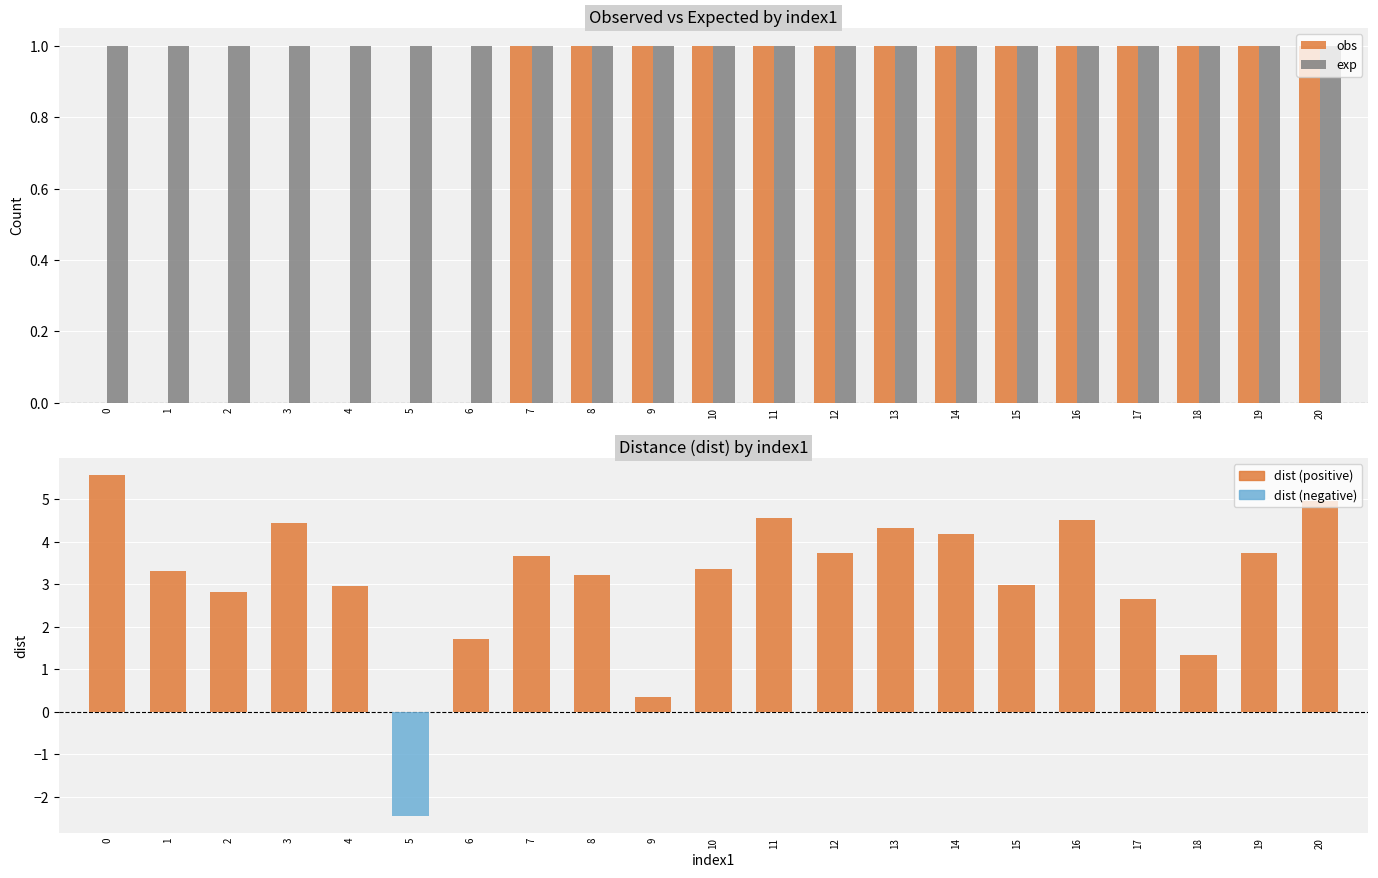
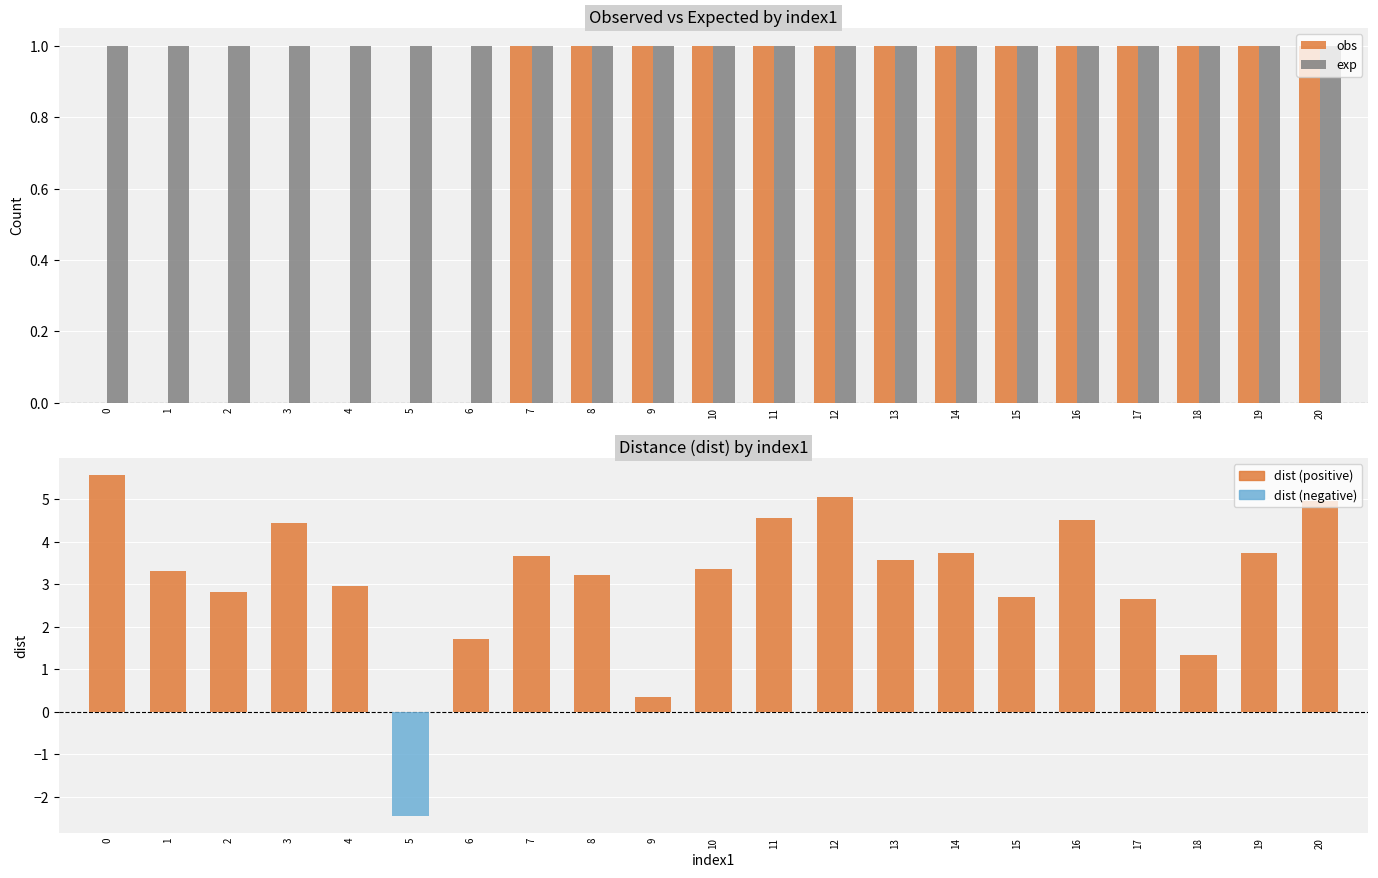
  {
    "Observed vs Expected by index1": {
      "obs": {
        "0": 0.00,
        "1": 0.00,
        "2": 0.00,
        "3": 0.00,
        "4": 0.00,
        "5": 0.00,
        "6": 0.00,
        "7": 1.00,
        "8": 1.00,
        "9": 1.00,
        "10": 1.00,
        "11": 1.00,
        "12": 1.00,
        "13": 1.00,
        "14": 1.00,
        "15": 1.00,
        "16": 1.00,
        "17": 1.00,
        "18": 1.00,
        "19": 1.00
      },
      "exp": {
        "0": 1.00,
        "1": 1.00,
        "2": 1.00,
        "3": 1.00,
        "4": 1.00,
        "5": 1.00,
        "6": 1.00,
        "7": 1.00,
        "8": 1.00,
        "9": 1.00,
        "10": 1.00,
        "11": 1.00,
        "12": 1.00,
        "13": 1.00,
        "14": 1.00,
        "15": 1.00,
        "16": 1.00,
        "17": 1.00,
        "18": 1.00,
        "19": 1.00
      }
    },
    "Distance (dist) by index1": {
      "0": 5.6,
      "1": 3.3,
      "2": 2.8,
      "3": 4.4,
      "4": 3.0,
      "5": -2.4,
      "6": 1.7,
      "7": 3.7,
      "8": 3.2,
      "9": 0.4,
      "10": 3.4,
      "11": 4.6,
-     "12": 3.7,
-     "13": 4.3,
-     "14": 4.2,
-     "15": 3.0,
+     "12": 5.1,
+     "13": 3.6,
+     "14": 3.7,
+     "15": 2.7,
      "16": 4.5,
      "17": 2.7,
      "18": 1.3,
      "19": 3.7
    }
  }
